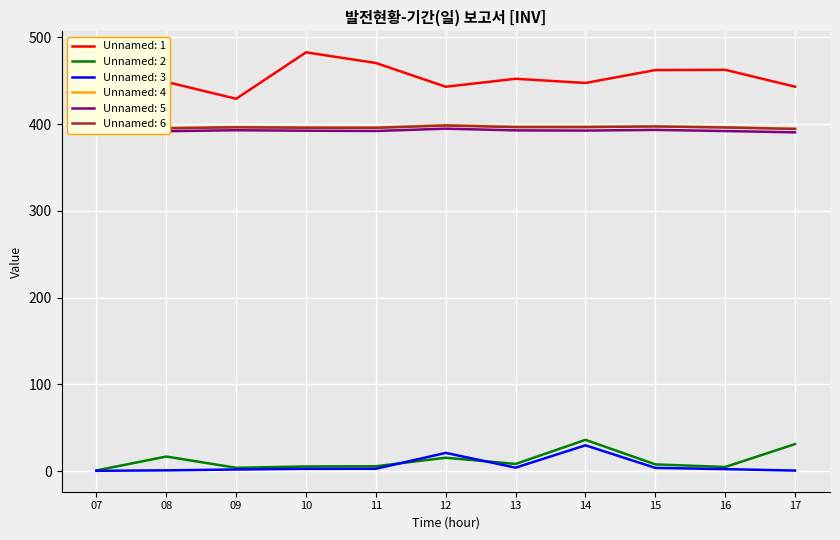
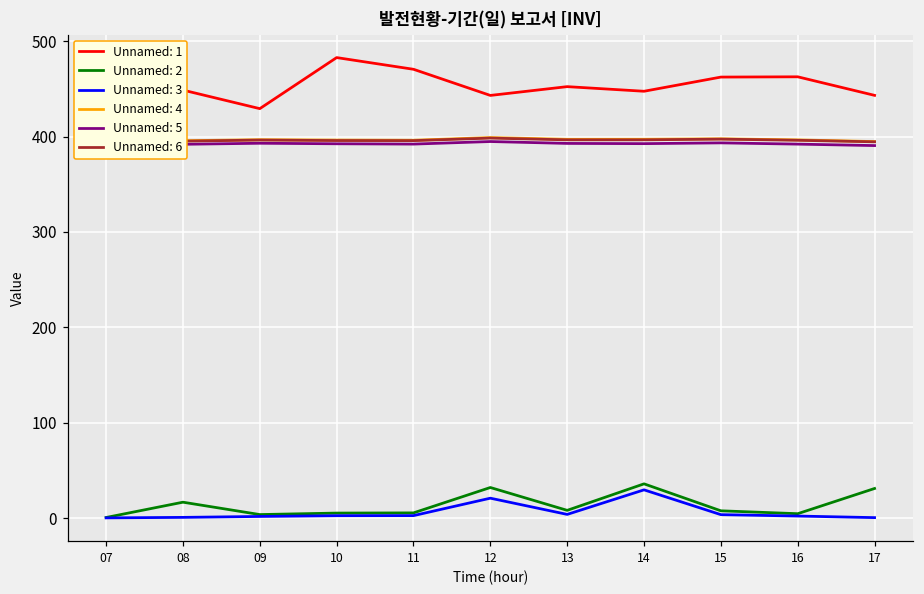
  {
    "Unnamed: 1": {
      "09": 430,
      "10": 480,
      "11": 470,
      "12": 440,
      "13": 450,
      "14": 450,
      "15": 460,
      "16": 460,
      "17": 440
    },
    "Unnamed: 2": {
      "08": 20,
-     "12": 20,
+     "12": 30,
      "13": 10,
      "14": 40,
      "15": 10,
      "17": 30
    },
    "Unnamed: 3": {
      "08": 0,
      "12": 20,
      "13": 0,
      "14": 30,
      "15": 0,
      "17": 0
    },
    "Unnamed: 5": {
      "09": 390,
      "10": 390,
      "11": 390,
      "12": 390,
      "13": 390,
      "14": 390,
      "15": 390,
      "16": 390,
      "17": 390
    }
  }
